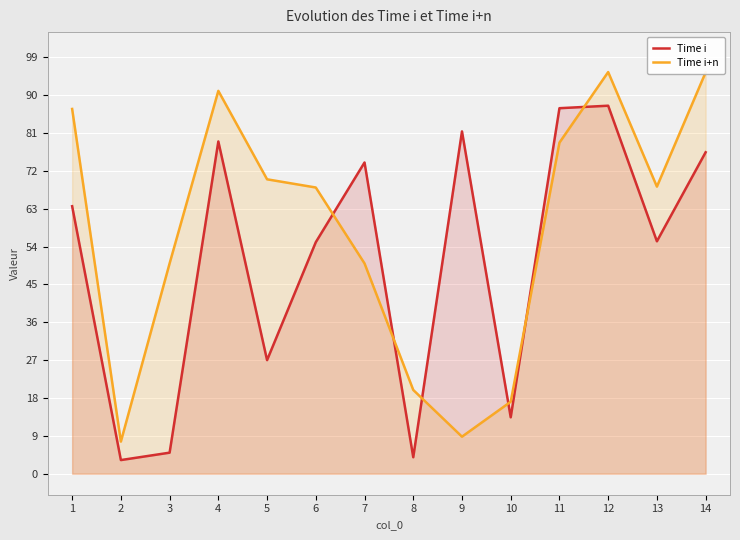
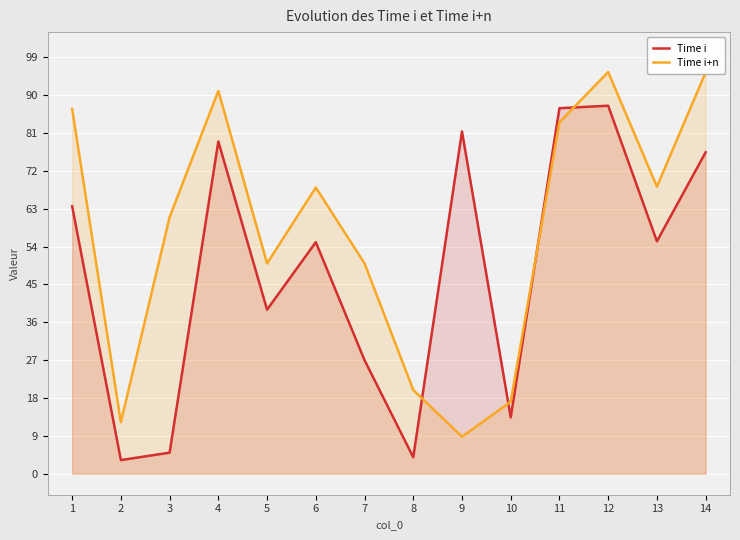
  {
    "Time i": {
      "1": 64,
      "2": 3,
      "3": 5,
      "4": 79,
-     "5": 27,
+     "5": 39,
      "6": 55,
-     "7": 74,
+     "7": 27,
      "8": 4,
      "9": 81,
      "10": 13,
      "11": 87,
      "12": 88,
      "13": 55,
      "14": 76
    },
    "Time i+n": {
      "1": 87,
-     "2": 8,
-     "3": 50,
+     "2": 12,
+     "3": 61,
      "4": 91,
-     "5": 70,
+     "5": 50,
      "6": 68,
      "7": 50,
      "8": 20,
      "9": 9,
      "10": 17,
-     "11": 79,
+     "11": 84,
      "12": 96,
      "13": 68
    }
  }
